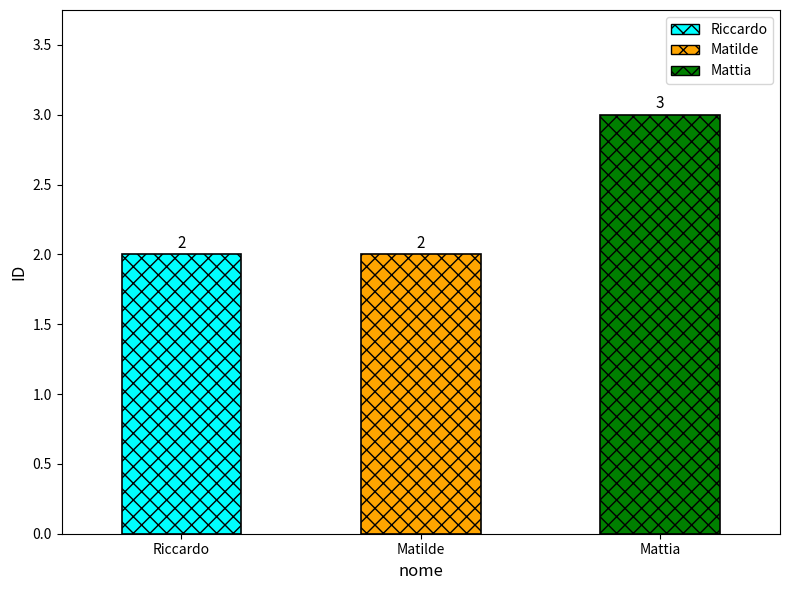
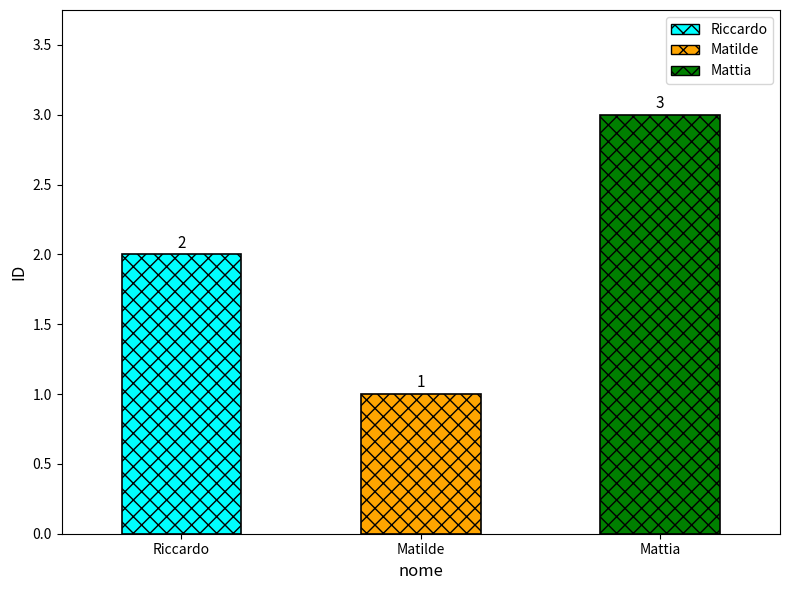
  {
    "Riccardo": 2,
-   "Matilde": 2,
+   "Matilde": 1,
    "Mattia": 3
  }
